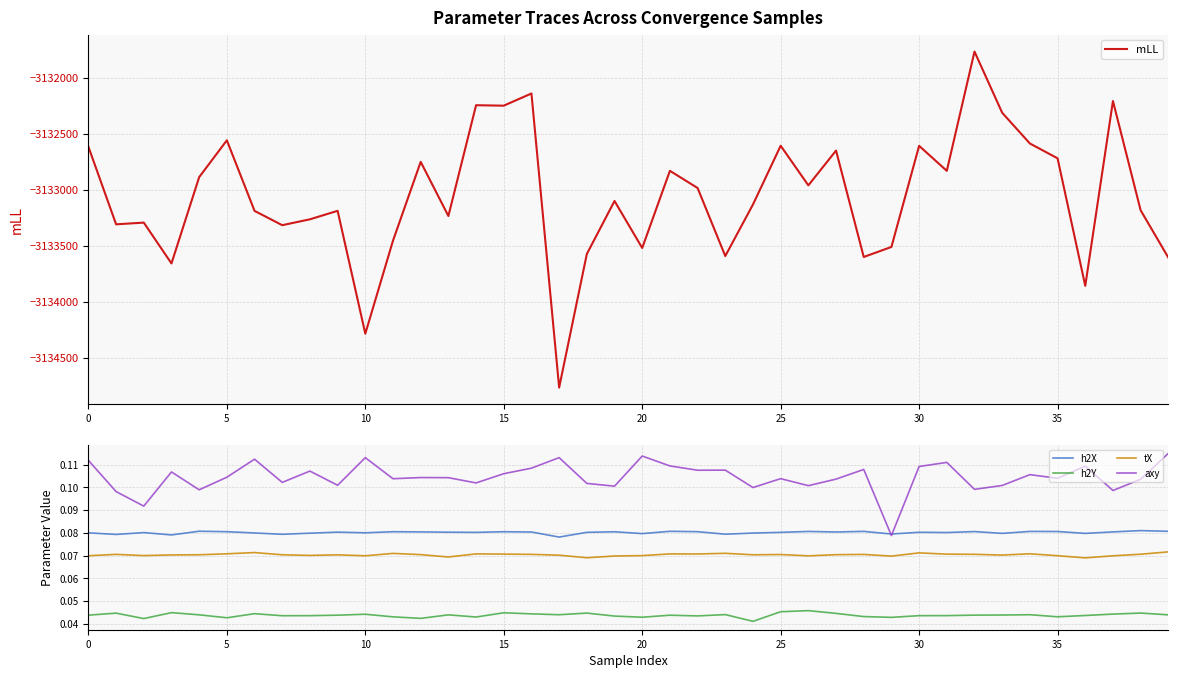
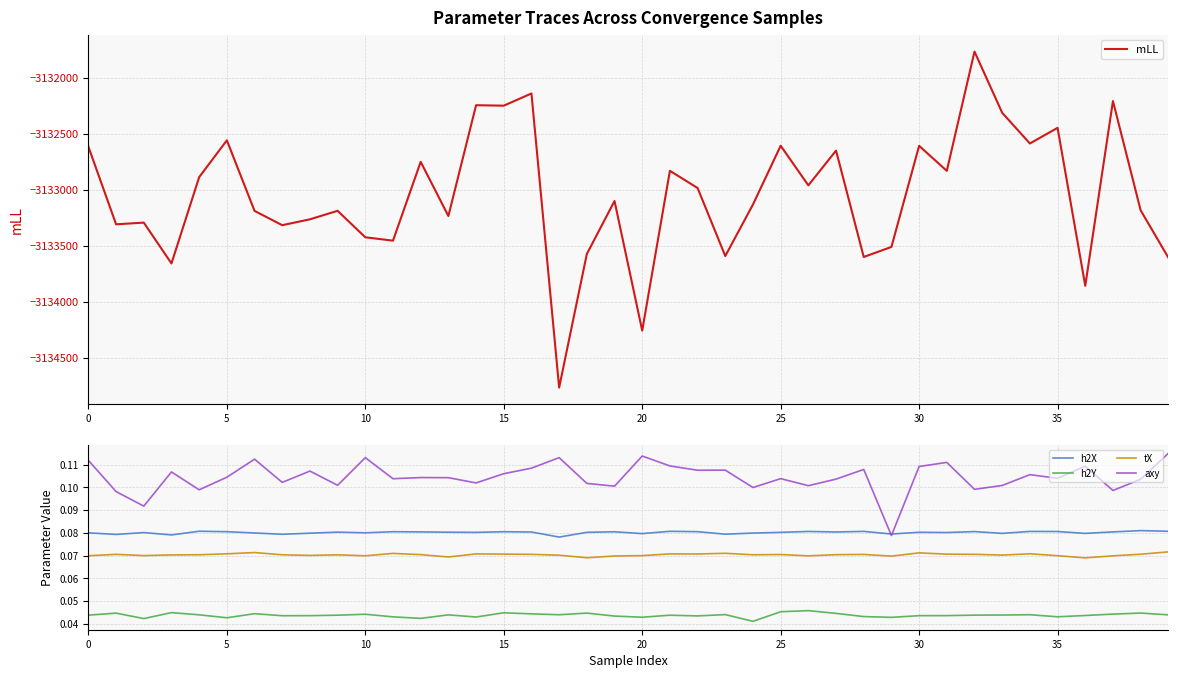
  {
    "Parameter Traces Across Convergence Samples": {
      "0": -3132610,
      "5": -3132560,
-     "10": -3134280,
+     "10": -3133420,
      "15": -3132250,
-     "20": -3133520,
+     "20": -3134250,
      "25": -3132610,
      "30": -3132610,
-     "35": -3132720
+     "35": -3132450
    }
  }
